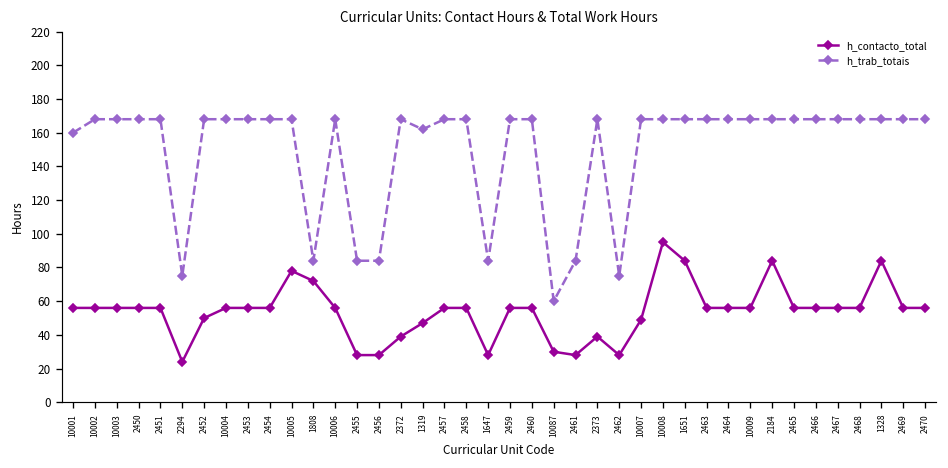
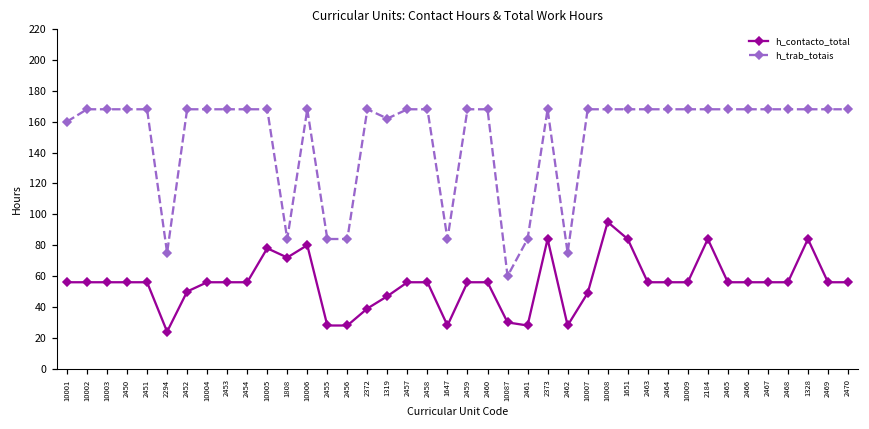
  {
    "h_contacto_total": {
      "10001": 56,
      "10002": 56,
      "10003": 56,
      "2450": 56,
      "2451": 56,
      "2294": 24,
      "2452": 50,
      "10004": 56,
      "2453": 56,
      "2454": 56,
      "10005": 78,
      "1808": 72,
-     "10006": 56,
+     "10006": 80,
      "2455": 28,
      "2456": 28,
      "2372": 39,
      "1319": 47,
      "2457": 56,
      "2458": 56,
      "1647": 28,
      "2459": 56,
      "2460": 56,
      "10087": 30,
      "2461": 28,
-     "2373": 39,
+     "2373": 84,
      "2462": 28,
      "10007": 49,
      "10008": 95,
      "1651": 84,
      "2463": 56,
      "2464": 56,
      "10009": 56,
      "2184": 84,
      "2465": 56,
      "2466": 56,
      "2467": 56,
      "2468": 56,
      "1328": 84,
      "2469": 56,
      "2470": 56
    },
    "h_trab_totais": {
      "10001": 160,
      "10002": 168,
      "10003": 168,
      "2450": 168,
      "2451": 168,
      "2294": 75,
      "2452": 168,
      "10004": 168,
      "2453": 168,
      "2454": 168,
      "10005": 168,
      "1808": 84,
      "10006": 168,
      "2455": 84,
      "2456": 84,
      "2372": 168,
      "1319": 162,
      "2457": 168,
      "2458": 168,
      "1647": 84,
      "2459": 168,
      "2460": 168,
      "10087": 60,
      "2461": 84,
      "2373": 168,
      "2462": 75,
      "10007": 168,
      "10008": 168,
      "1651": 168,
      "2463": 168,
      "2464": 168,
      "10009": 168,
      "2184": 168,
      "2465": 168,
      "2466": 168,
      "2467": 168,
      "2468": 168,
      "1328": 168,
      "2469": 168,
      "2470": 168
    }
  }
